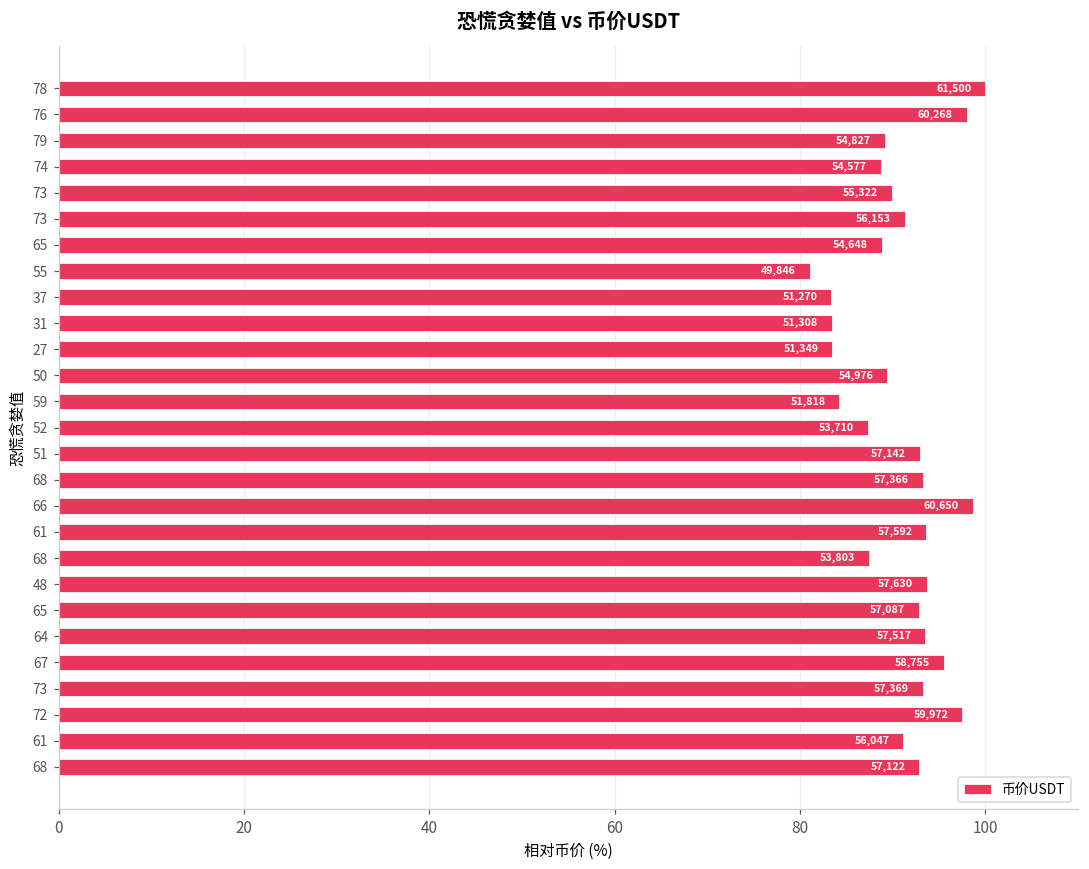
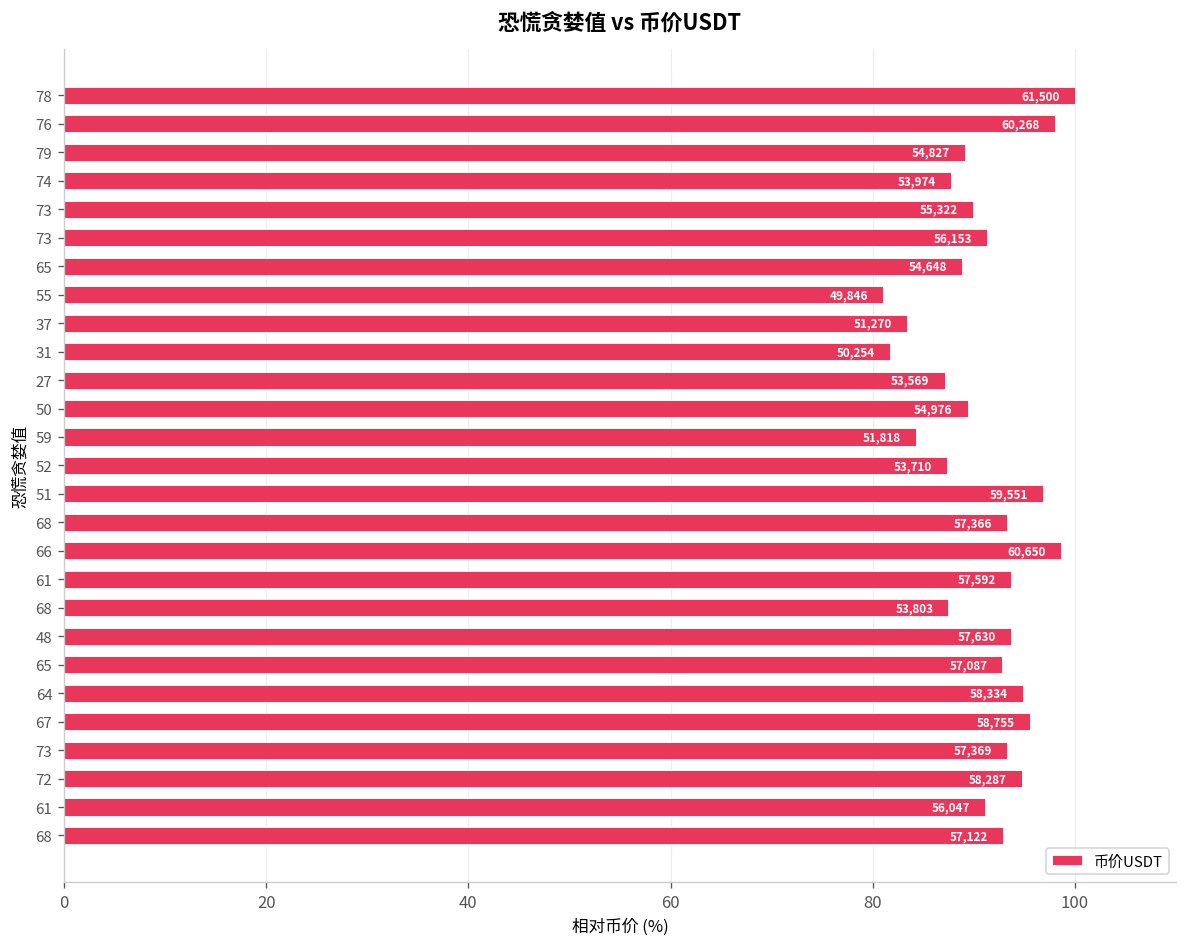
  {
-   "74": "54,577",
-   "31": "51,308",
-   "27": "51,349",
-   "51": "57,142",
-   "64": "57,517",
-   "72": "59,972"
+   "74": "53,974",
+   "31": "50,254",
+   "27": "53,569",
+   "51": "59,551",
+   "64": "58,334",
+   "72": "58,287"
  }
